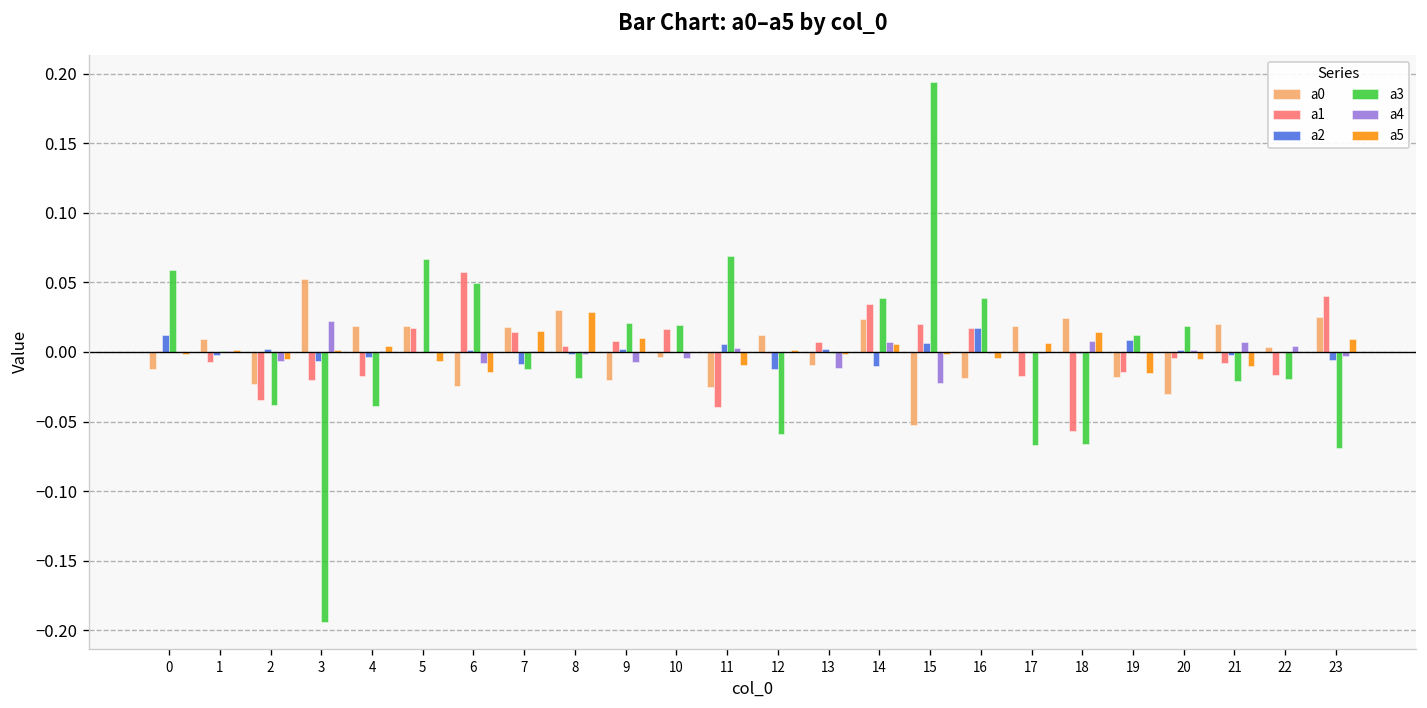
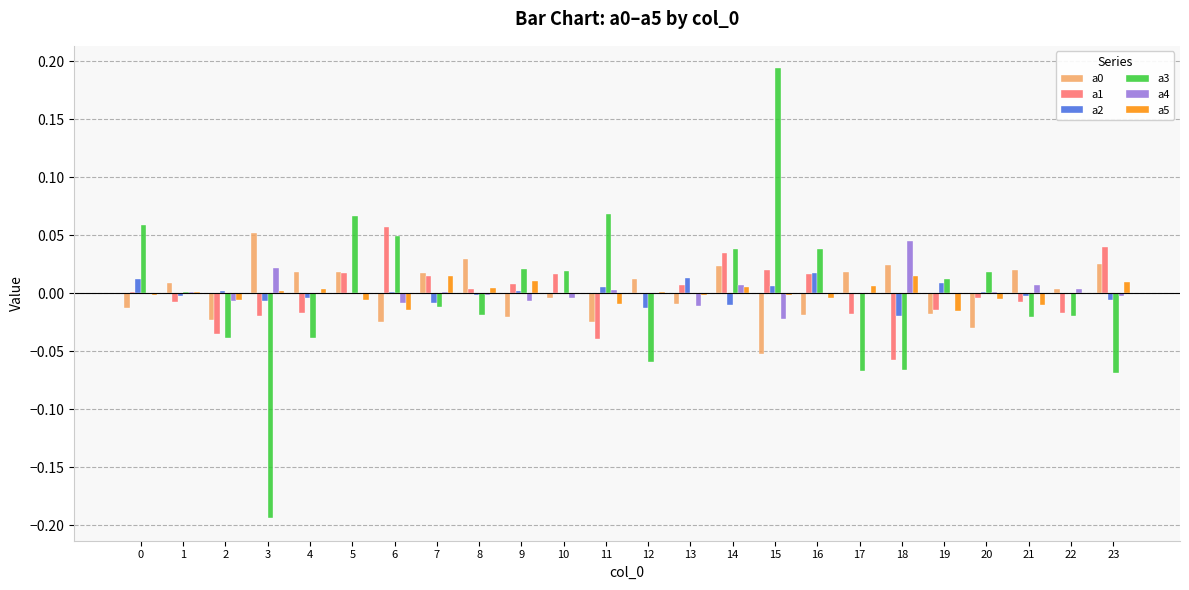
  {
    "a2": {
      "0": 0.012,
      "1": -0.002,
      "3": -0.006,
      "4": -0.004,
      "7": -0.008,
      "11": 0.005,
      "12": -0.012,
-     "13": 0.002,
+     "13": 0.013,
      "14": -0.010,
      "15": 0.006,
      "16": 0.017,
-     "18": -0.001,
+     "18": -0.020,
      "19": 0.008,
      "23": -0.005
    },
    "a3": {
      "0": 0.059,
      "2": -0.038,
      "3": -0.194,
      "4": -0.039,
      "5": 0.067,
      "6": 0.050,
      "7": -0.012,
      "8": -0.018,
      "9": 0.021,
      "10": 0.019,
      "11": 0.069,
      "12": -0.059,
      "14": 0.038,
      "15": 0.194,
      "16": 0.039,
      "17": -0.067,
      "18": -0.066,
      "19": 0.012,
      "20": 0.018,
      "21": -0.021,
      "22": -0.019,
      "23": -0.069
    },
    "a4": {
      "2": -0.007,
      "3": 0.022,
      "6": -0.008,
      "9": -0.007,
      "10": -0.004,
      "11": 0.003,
      "13": -0.011,
      "14": 0.007,
      "15": -0.022,
-     "18": 0.008,
+     "18": 0.045,
      "21": 0.007,
      "22": 0.004,
      "23": -0.003
    },
    "a5": {
      "2": -0.005,
      "4": 0.004,
      "5": -0.006,
      "6": -0.015,
      "7": 0.015,
-     "8": 0.028,
+     "8": 0.005,
      "9": 0.010,
      "11": -0.010,
      "14": 0.005,
      "16": -0.004,
      "17": 0.006,
      "18": 0.015,
      "19": -0.015,
      "20": -0.005,
      "21": -0.010,
      "23": 0.010
    }
  }
